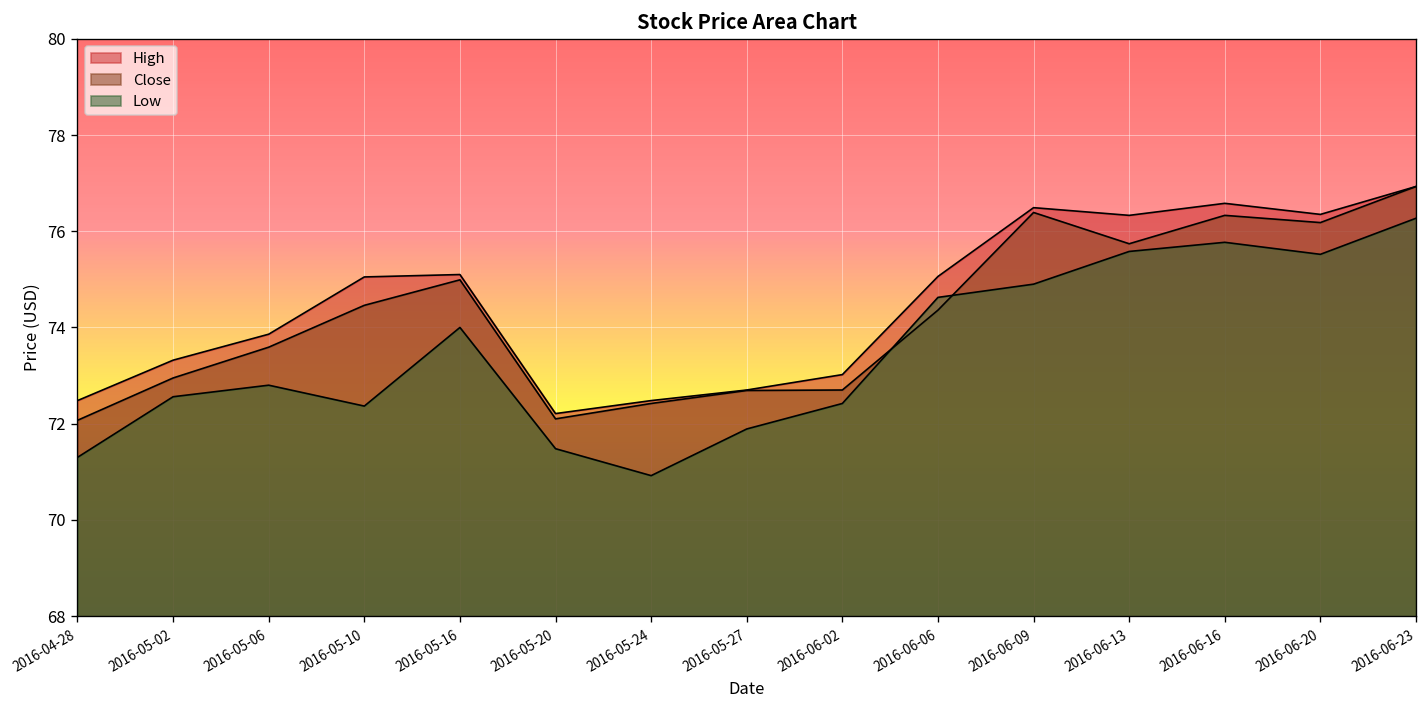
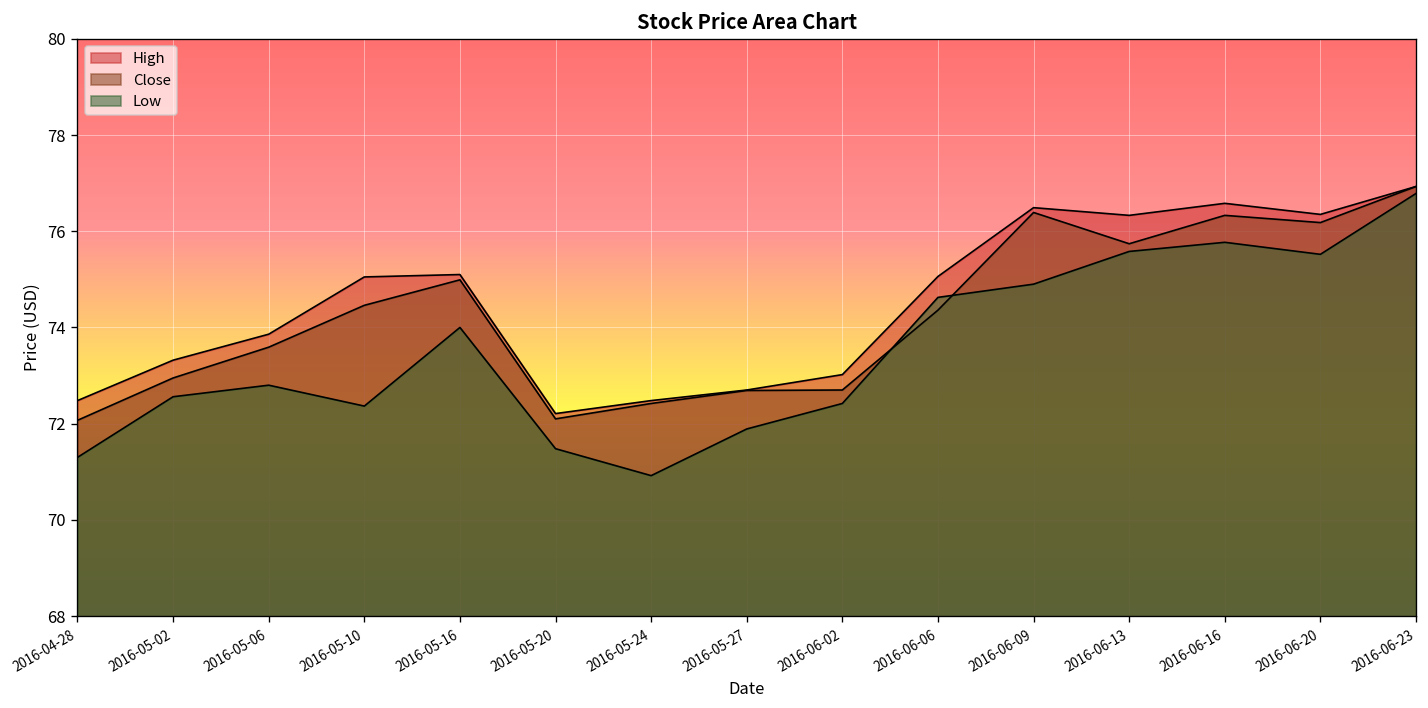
  {
    "Low": {
      "2016-04-28": 71.3,
      "2016-05-02": 72.6,
      "2016-05-06": 72.8,
      "2016-05-10": 72.4,
      "2016-05-16": 74.0,
      "2016-05-20": 71.5,
      "2016-05-24": 70.9,
      "2016-05-27": 71.9,
      "2016-06-02": 72.4,
      "2016-06-06": 74.6,
      "2016-06-09": 74.9,
      "2016-06-13": 75.6,
      "2016-06-16": 75.8,
      "2016-06-20": 75.5,
-     "2016-06-23": 76.3
+     "2016-06-23": 76.8
    }
  }
